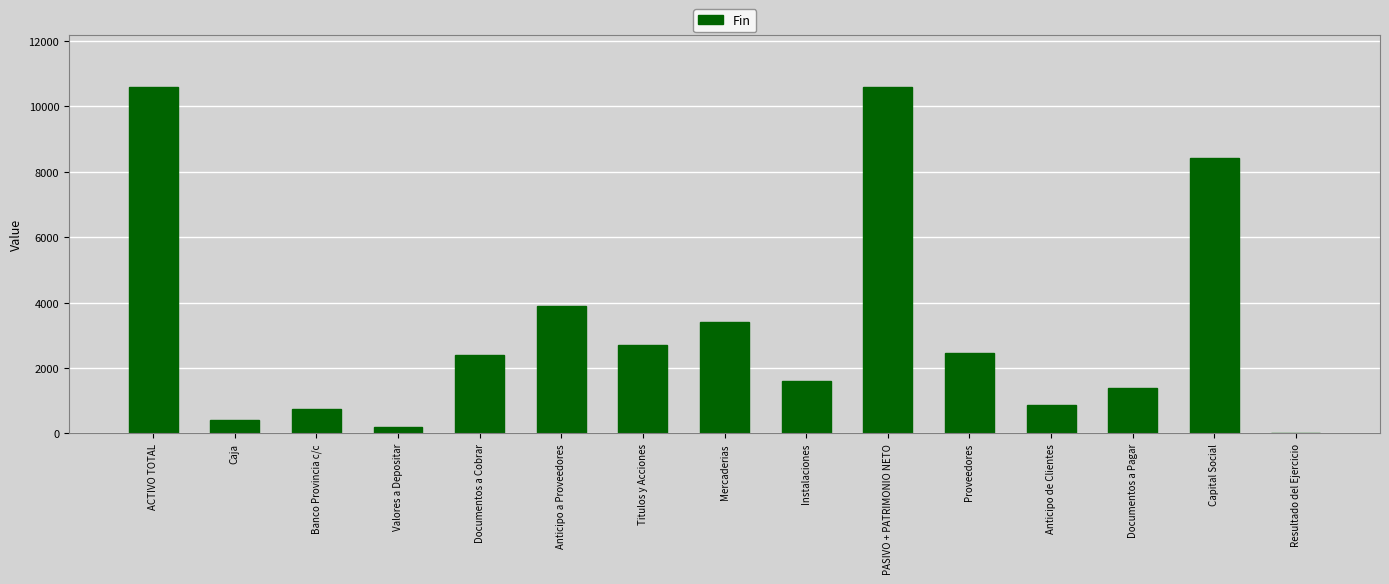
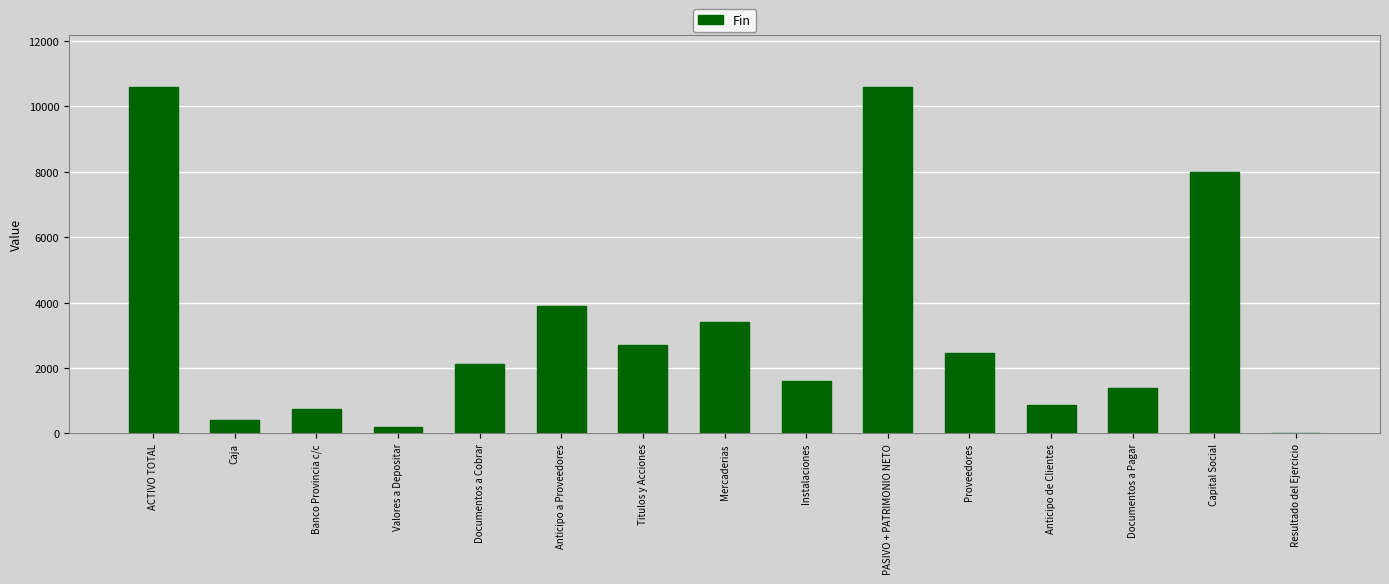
  {
    "ACTIVO TOTAL": 10600,
    "Caja": 400,
    "Banco Provincia c/c": 700,
    "Valores a Depositar": 200,
-   "Documentos a Cobrar": 2400,
+   "Documentos a Cobrar": 2100,
    "Anticipo a Proveedores": 3900,
    "Titulos y Acciones": 2700,
    "Mercaderias": 3400,
    "Instalaciones": 1600,
    "PASIVO + PATRIMONIO NETO": 10600,
    "Proveedores": 2500,
    "Anticipo de Clientes": 900,
    "Documentos a Pagar": 1400,
-   "Capital Social": 8400,
+   "Capital Social": 8000,
    "Resultado del Ejercicio": 0
  }
